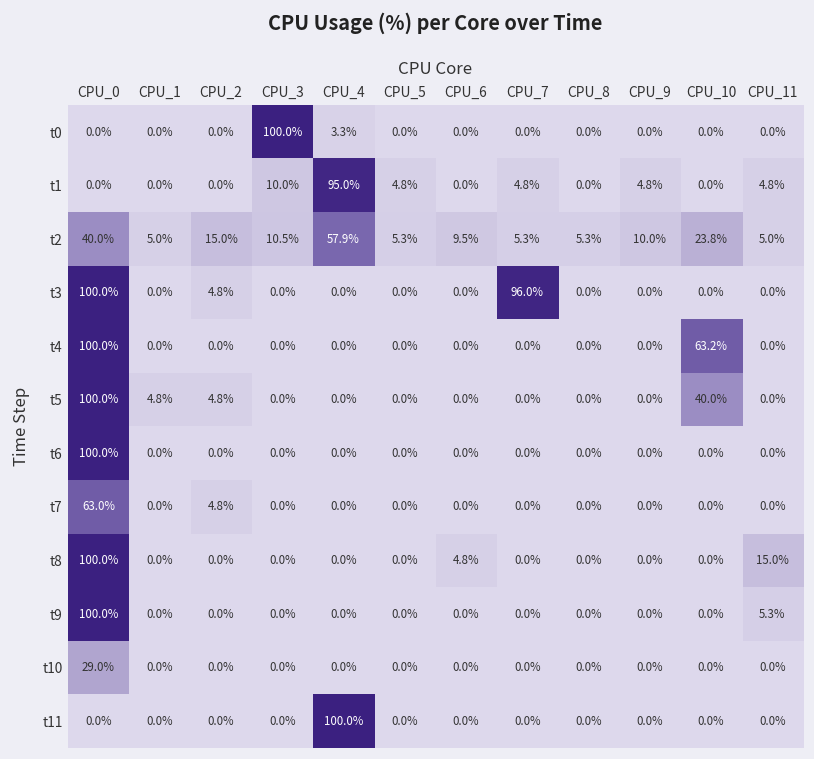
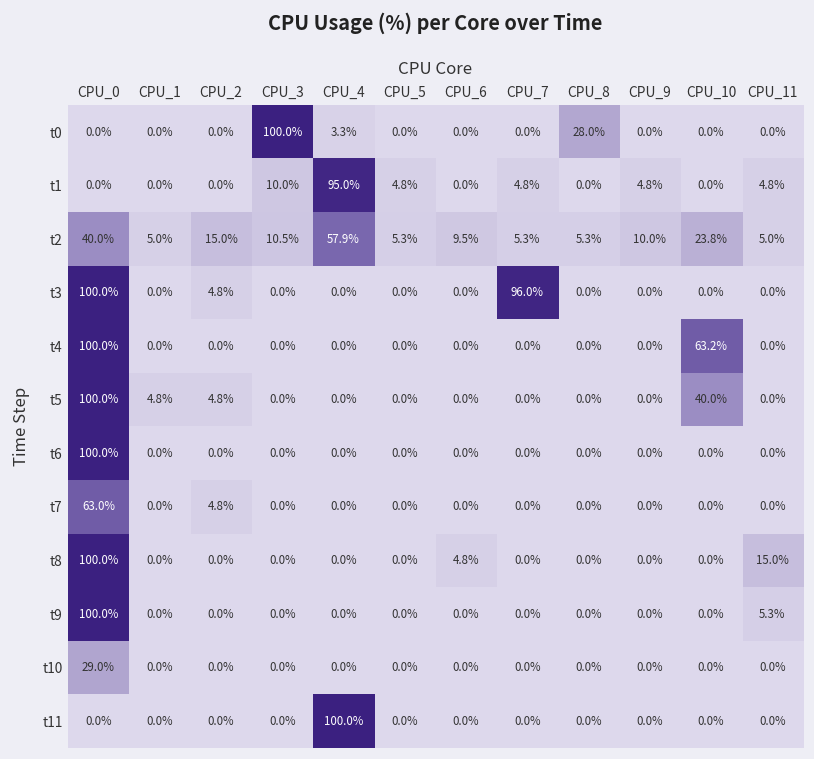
  {
    "t0": {
      "CPU_0": "0.0%",
      "CPU_1": "0.0%",
      "CPU_2": "0.0%",
      "CPU_3": "100.0%",
      "CPU_4": "3.3%",
      "CPU_5": "0.0%",
      "CPU_6": "0.0%",
      "CPU_7": "0.0%",
-     "CPU_8": "0.0%",
+     "CPU_8": "28.0%",
      "CPU_9": "0.0%",
      "CPU_10": "0.0%",
      "CPU_11": "0.0%"
    },
    "t1": {
      "CPU_0": "0.0%",
      "CPU_1": "0.0%",
      "CPU_2": "0.0%",
      "CPU_3": "10.0%",
      "CPU_4": "95.0%",
      "CPU_5": "4.8%",
      "CPU_6": "0.0%",
      "CPU_7": "4.8%",
      "CPU_8": "0.0%",
      "CPU_9": "4.8%",
      "CPU_10": "0.0%",
      "CPU_11": "4.8%"
    },
    "t2": {
      "CPU_0": "40.0%",
      "CPU_1": "5.0%",
      "CPU_2": "15.0%",
      "CPU_3": "10.5%",
      "CPU_4": "57.9%",
      "CPU_5": "5.3%",
      "CPU_6": "9.5%",
      "CPU_7": "5.3%",
      "CPU_8": "5.3%",
      "CPU_9": "10.0%",
      "CPU_10": "23.8%",
      "CPU_11": "5.0%"
    },
    "t3": {
      "CPU_0": "100.0%",
      "CPU_1": "0.0%",
      "CPU_2": "4.8%",
      "CPU_3": "0.0%",
      "CPU_4": "0.0%",
      "CPU_5": "0.0%",
      "CPU_6": "0.0%",
      "CPU_7": "96.0%",
      "CPU_8": "0.0%",
      "CPU_9": "0.0%",
      "CPU_10": "0.0%",
      "CPU_11": "0.0%"
    },
    "t4": {
      "CPU_0": "100.0%",
      "CPU_1": "0.0%",
      "CPU_2": "0.0%",
      "CPU_3": "0.0%",
      "CPU_4": "0.0%",
      "CPU_5": "0.0%",
      "CPU_6": "0.0%",
      "CPU_7": "0.0%",
      "CPU_8": "0.0%",
      "CPU_9": "0.0%",
      "CPU_10": "63.2%",
      "CPU_11": "0.0%"
    },
    "t5": {
      "CPU_0": "100.0%",
      "CPU_1": "4.8%",
      "CPU_2": "4.8%",
      "CPU_3": "0.0%",
      "CPU_4": "0.0%",
      "CPU_5": "0.0%",
      "CPU_6": "0.0%",
      "CPU_7": "0.0%",
      "CPU_8": "0.0%",
      "CPU_9": "0.0%",
      "CPU_10": "40.0%",
      "CPU_11": "0.0%"
    },
    "t6": {
      "CPU_0": "100.0%",
      "CPU_1": "0.0%",
      "CPU_2": "0.0%",
      "CPU_3": "0.0%",
      "CPU_4": "0.0%",
      "CPU_5": "0.0%",
      "CPU_6": "0.0%",
      "CPU_7": "0.0%",
      "CPU_8": "0.0%",
      "CPU_9": "0.0%",
      "CPU_10": "0.0%",
      "CPU_11": "0.0%"
    },
    "t7": {
      "CPU_0": "63.0%",
      "CPU_1": "0.0%",
      "CPU_2": "4.8%",
      "CPU_3": "0.0%",
      "CPU_4": "0.0%",
      "CPU_5": "0.0%",
      "CPU_6": "0.0%",
      "CPU_7": "0.0%",
      "CPU_8": "0.0%",
      "CPU_9": "0.0%",
      "CPU_10": "0.0%",
      "CPU_11": "0.0%"
    },
    "t8": {
      "CPU_0": "100.0%",
      "CPU_1": "0.0%",
      "CPU_2": "0.0%",
      "CPU_3": "0.0%",
      "CPU_4": "0.0%",
      "CPU_5": "0.0%",
      "CPU_6": "4.8%",
      "CPU_7": "0.0%",
      "CPU_8": "0.0%",
      "CPU_9": "0.0%",
      "CPU_10": "0.0%",
      "CPU_11": "15.0%"
    },
    "t9": {
      "CPU_0": "100.0%",
      "CPU_1": "0.0%",
      "CPU_2": "0.0%",
      "CPU_3": "0.0%",
      "CPU_4": "0.0%",
      "CPU_5": "0.0%",
      "CPU_6": "0.0%",
      "CPU_7": "0.0%",
      "CPU_8": "0.0%",
      "CPU_9": "0.0%",
      "CPU_10": "0.0%",
      "CPU_11": "5.3%"
    },
    "t10": {
      "CPU_0": "29.0%",
      "CPU_1": "0.0%",
      "CPU_2": "0.0%",
      "CPU_3": "0.0%",
      "CPU_4": "0.0%",
      "CPU_5": "0.0%",
      "CPU_6": "0.0%",
      "CPU_7": "0.0%",
      "CPU_8": "0.0%",
      "CPU_9": "0.0%",
      "CPU_10": "0.0%",
      "CPU_11": "0.0%"
    },
    "t11": {
      "CPU_0": "0.0%",
      "CPU_1": "0.0%",
      "CPU_2": "0.0%",
      "CPU_3": "0.0%",
      "CPU_4": "100.0%",
      "CPU_5": "0.0%",
      "CPU_6": "0.0%",
      "CPU_7": "0.0%",
      "CPU_8": "0.0%",
      "CPU_9": "0.0%",
      "CPU_10": "0.0%",
      "CPU_11": "0.0%"
    }
  }
